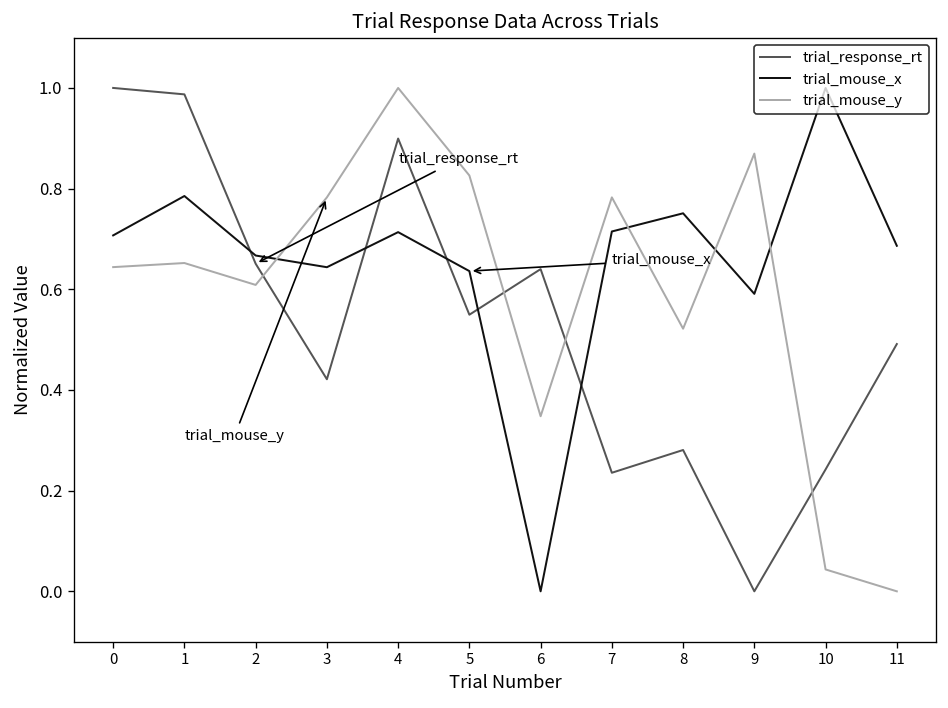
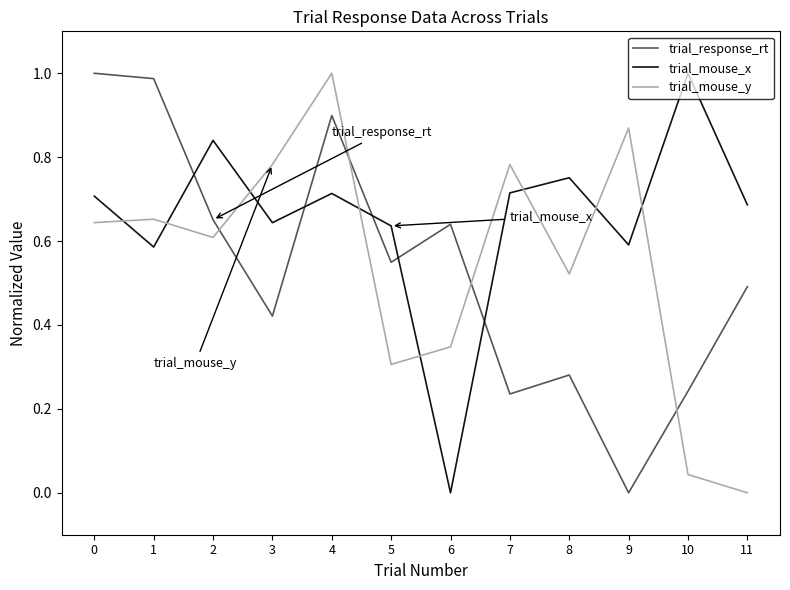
  {
    "trial_response_rt": {
      "0": 1.00,
      "1": 0.99,
      "2": 0.65,
      "3": 0.42,
      "4": 0.90,
      "5": 0.55,
      "6": 0.64,
      "7": 0.24,
      "8": 0.28,
      "9": 0.00,
      "10": 0.24,
      "11": 0.49
    },
    "trial_mouse_x": {
      "0": 0.71,
-     "1": 0.79,
-     "2": 0.67,
+     "1": 0.59,
+     "2": 0.84,
      "3": 0.64,
      "4": 0.71,
      "5": 0.64,
      "6": 0.00,
      "7": 0.71,
      "8": 0.75,
      "9": 0.59,
      "11": 0.69
    },
    "trial_mouse_y": {
      "0": 0.64,
      "1": 0.65,
      "2": 0.61,
      "3": 0.78,
      "4": 1.00,
-     "5": 0.83,
+     "5": 0.31,
      "6": 0.35,
      "7": 0.78,
      "8": 0.52,
      "9": 0.87,
      "10": 0.04,
      "11": 0.00
    }
  }
